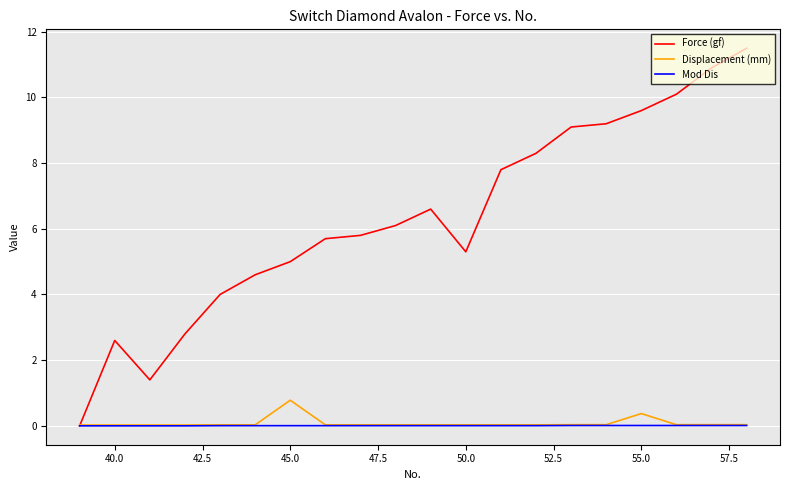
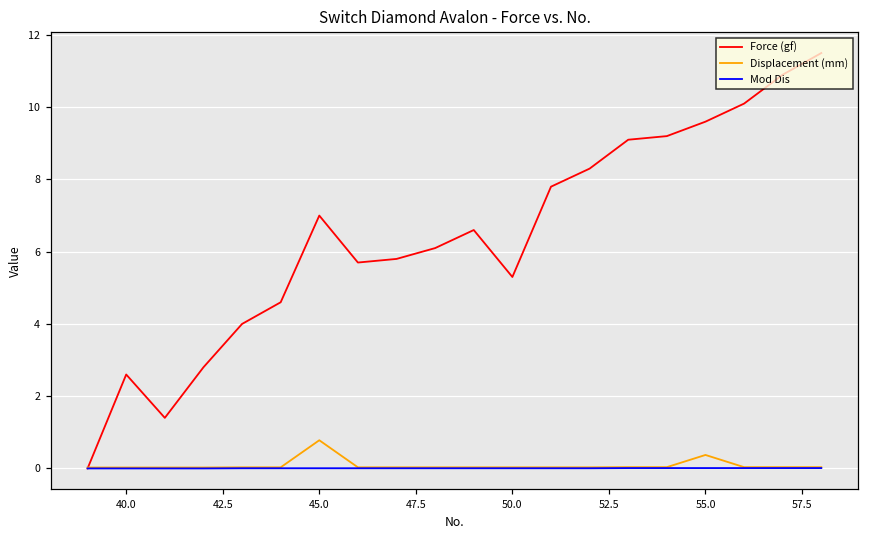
  {
    "Force (gf)": {
      "40.0": 2.6,
-     "45.0": 5,
+     "45.0": 7,
      "50.0": 5.3,
      "55.0": 9.6
    },
    "Displacement (mm)": {
      "45.0": 0.8,
      "55.0": 0.4
    },
    "Mod Dis": {
      "45.0": 0,
      "55.0": 0
    }
  }
